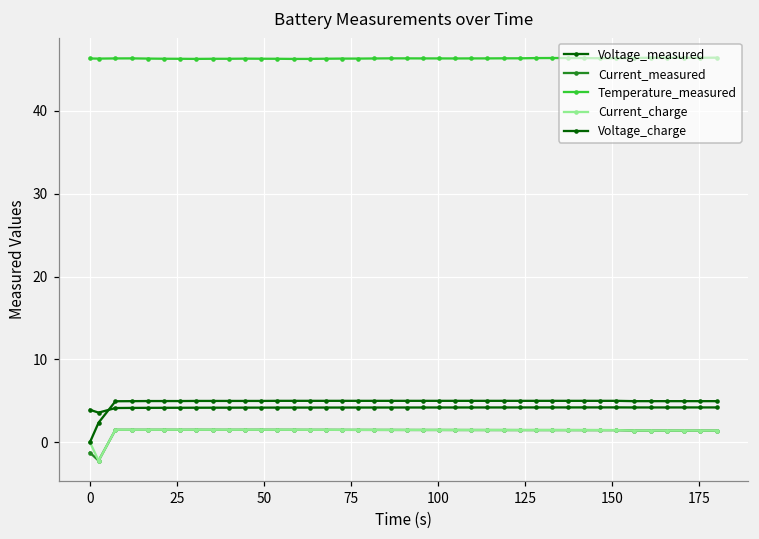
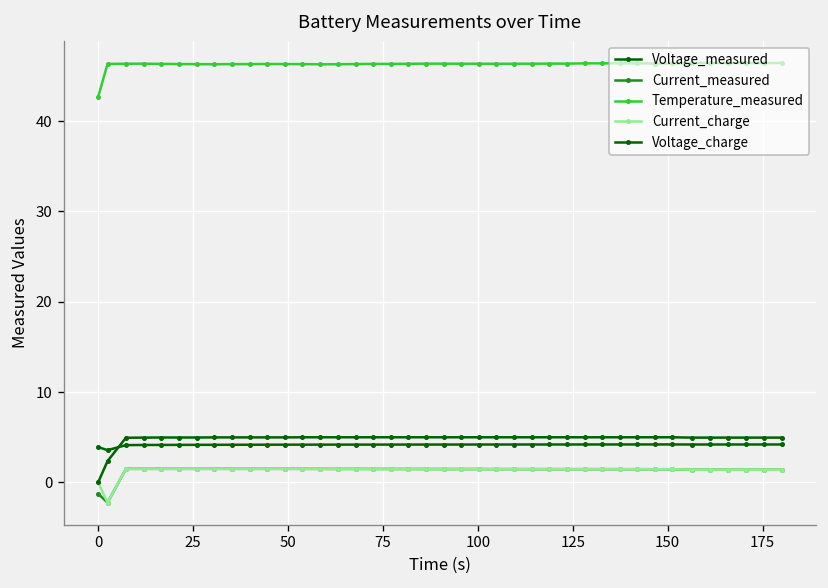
  {
    "Current_measured": {
      "0": -1
    },
    "Temperature_measured": {
-     "0": 46
+     "0": 43
    }
  }
